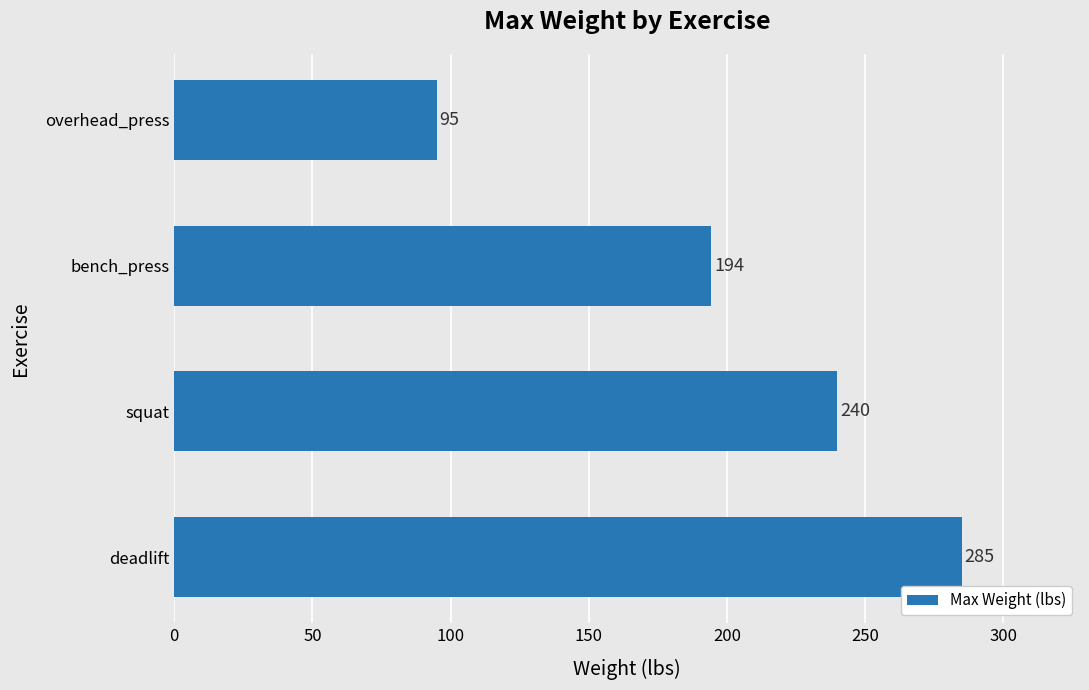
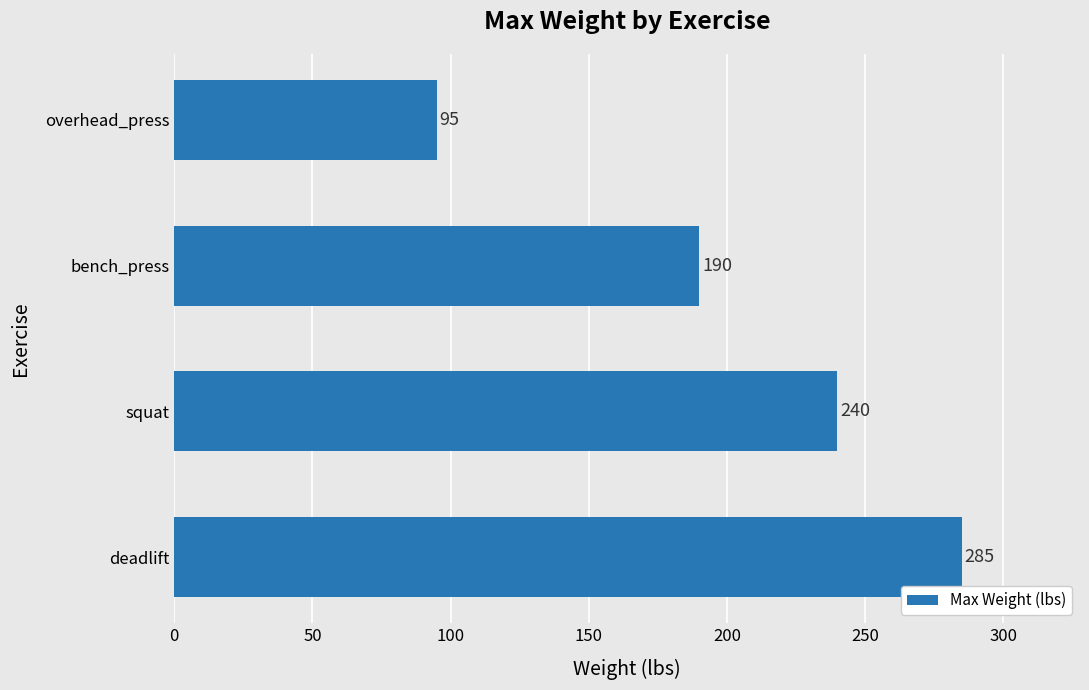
  {
    "overhead_press": 95,
-   "bench_press": 194,
+   "bench_press": 190,
    "squat": 240,
    "deadlift": 285
  }
